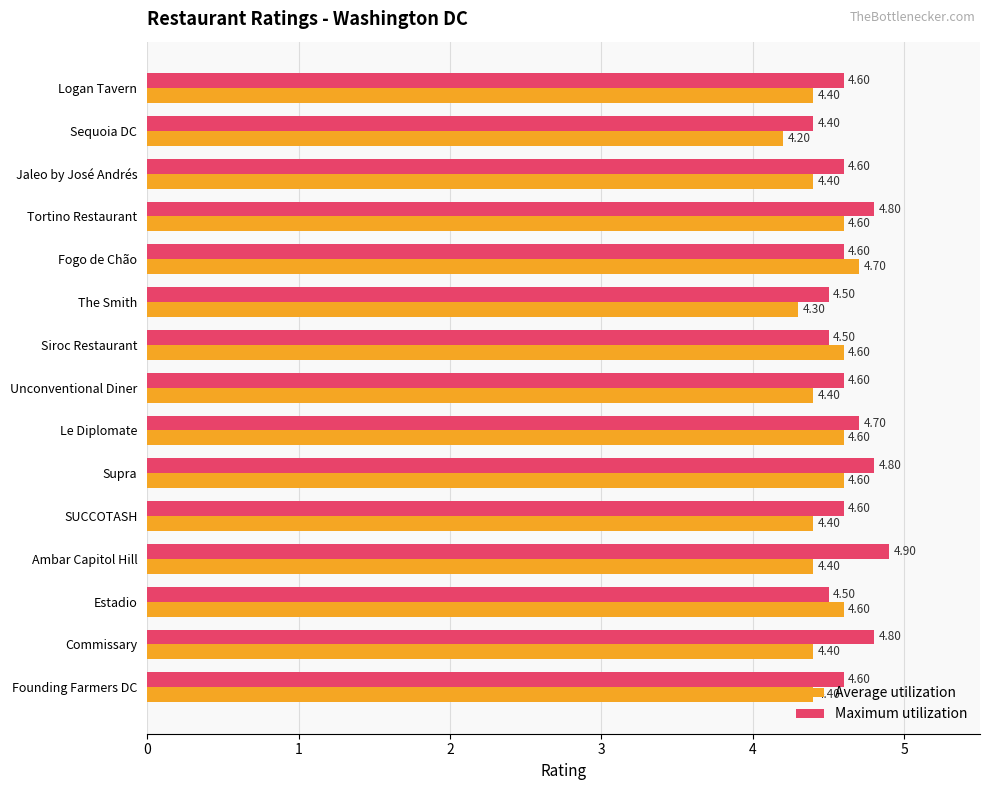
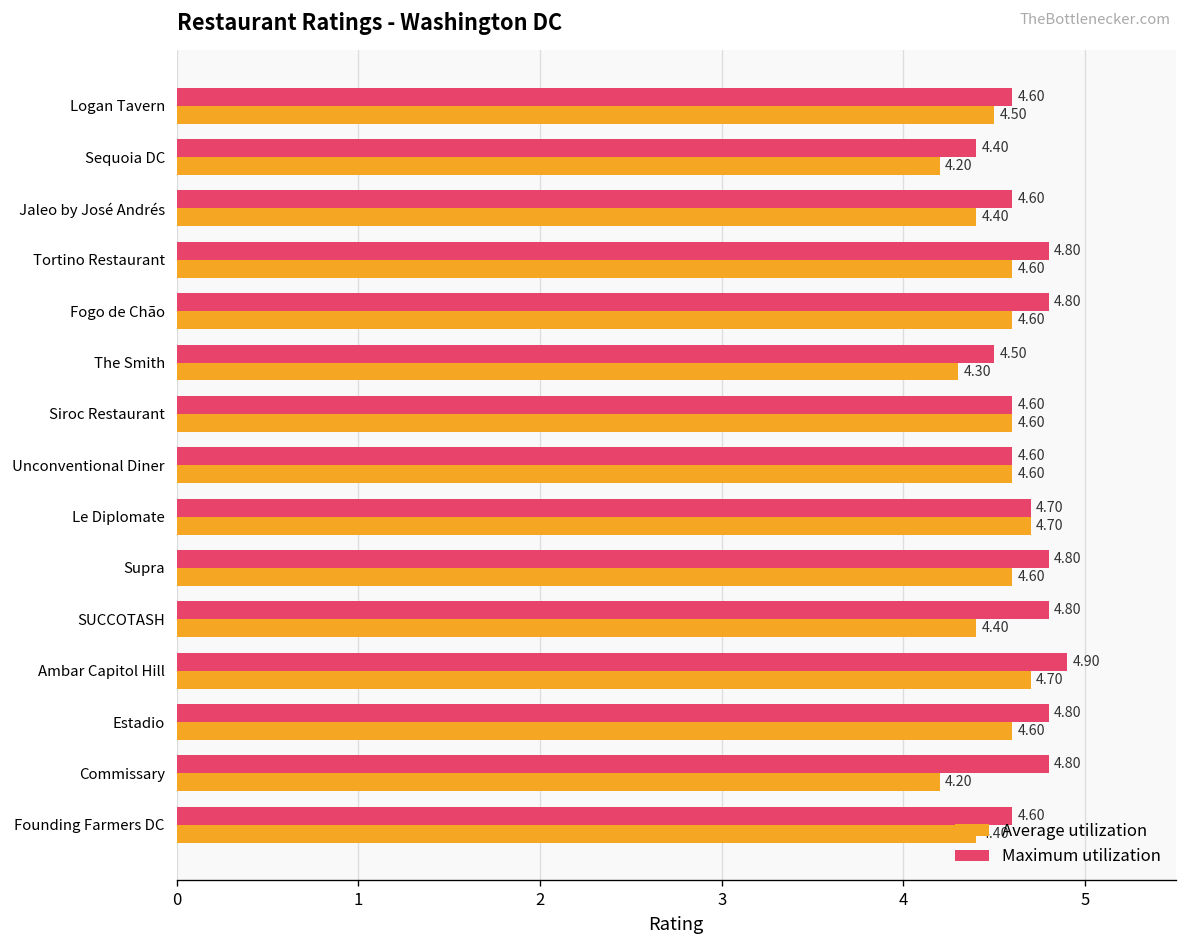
  {
    "Average utilization": {
-     "Logan Tavern": 4.40,
+     "Logan Tavern": 4.50,
      "Sequoia DC": 4.20,
      "Jaleo by José Andrés": 4.40,
      "Tortino Restaurant": 4.60,
-     "Fogo de Chão": 4.70,
+     "Fogo de Chão": 4.60,
      "The Smith": 4.30,
      "Siroc Restaurant": 4.60,
-     "Unconventional Diner": 4.40,
-     "Le Diplomate": 4.60,
+     "Unconventional Diner": 4.60,
+     "Le Diplomate": 4.70,
      "Supra": 4.60,
      "SUCCOTASH": 4.40,
-     "Ambar Capitol Hill": 4.40,
+     "Ambar Capitol Hill": 4.70,
      "Estadio": 4.60,
-     "Commissary": 4.40,
+     "Commissary": 4.20,
      "Founding Farmers DC": 4.40
    },
    "Maximum utilization": {
      "Logan Tavern": 4.60,
      "Sequoia DC": 4.40,
      "Jaleo by José Andrés": 4.60,
      "Tortino Restaurant": 4.80,
-     "Fogo de Chão": 4.60,
+     "Fogo de Chão": 4.80,
      "The Smith": 4.50,
-     "Siroc Restaurant": 4.50,
+     "Siroc Restaurant": 4.60,
      "Unconventional Diner": 4.60,
      "Le Diplomate": 4.70,
      "Supra": 4.80,
-     "SUCCOTASH": 4.60,
+     "SUCCOTASH": 4.80,
      "Ambar Capitol Hill": 4.90,
-     "Estadio": 4.50,
+     "Estadio": 4.80,
      "Commissary": 4.80,
      "Founding Farmers DC": 4.60
    }
  }
